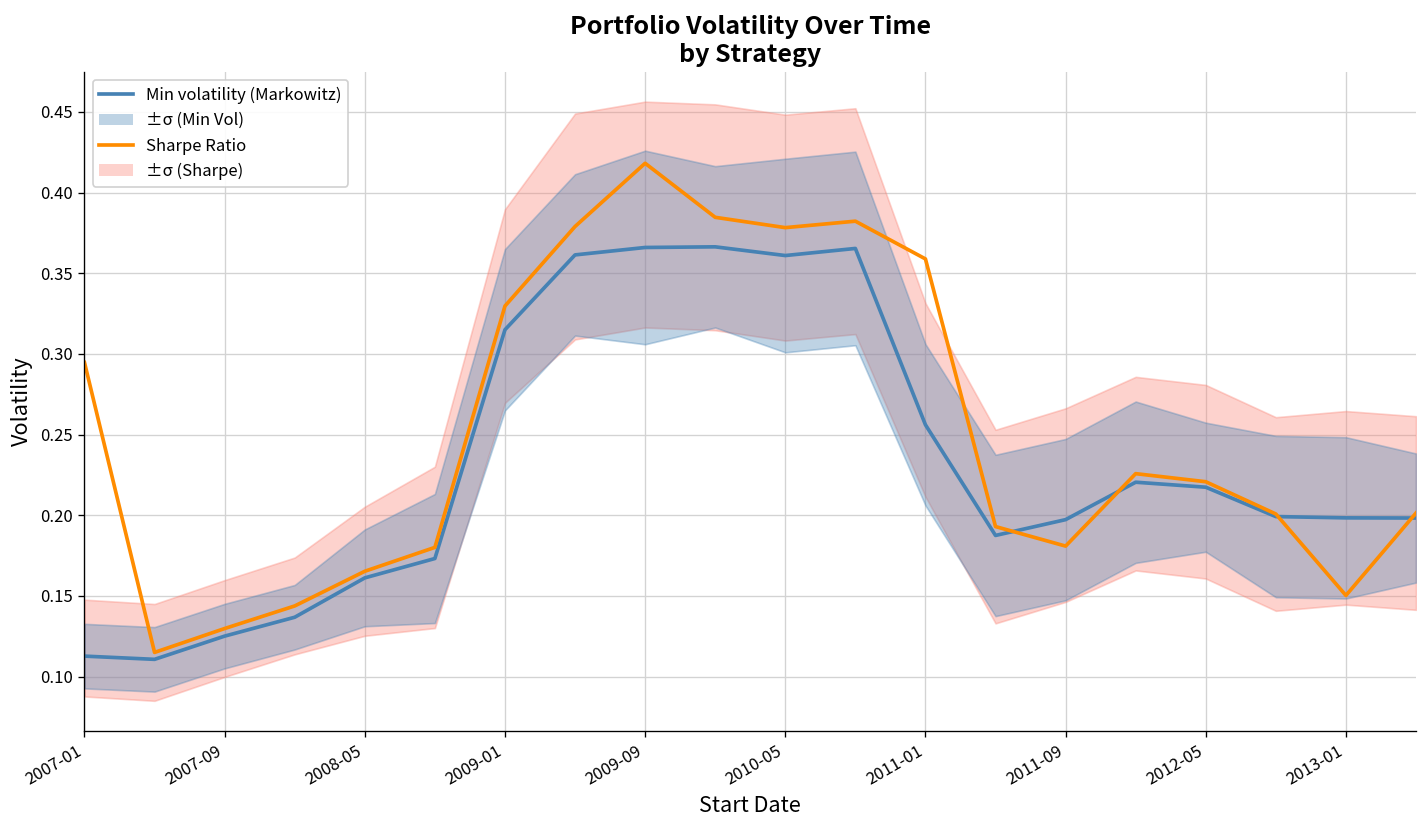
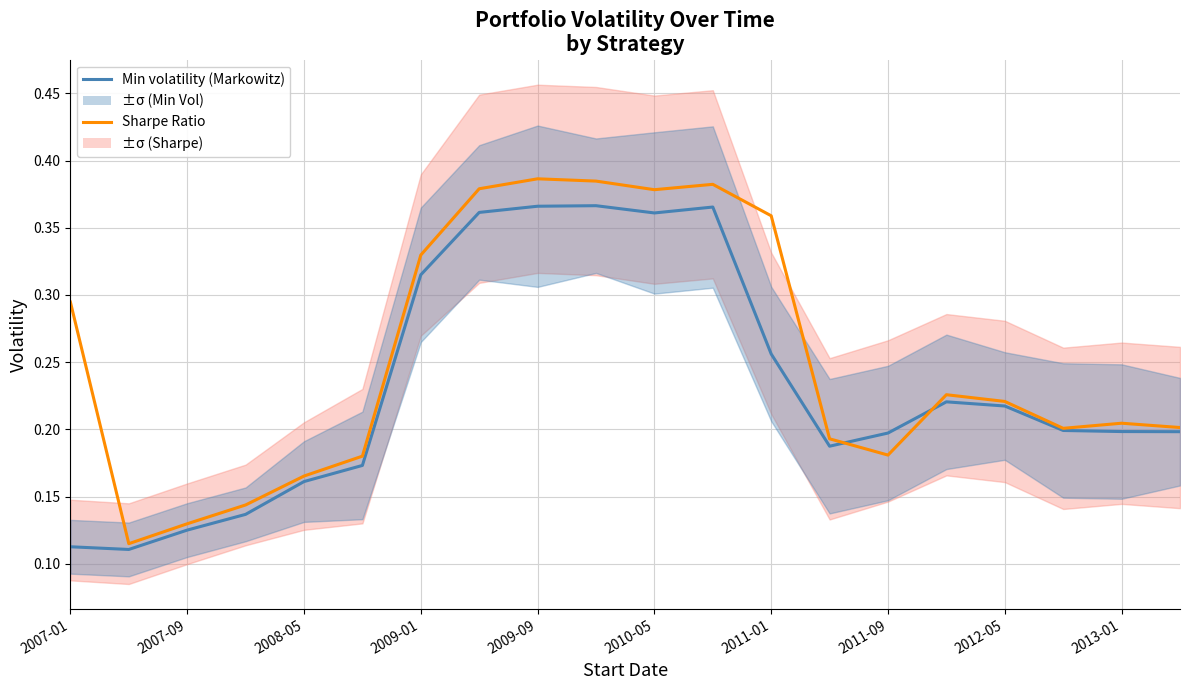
  {
    "Sharpe Ratio": {
      "2007-01": 0.295,
      "2007-09": 0.130,
      "2008-05": 0.165,
      "2009-01": 0.330,
-     "2009-09": 0.418,
+     "2009-09": 0.386,
      "2010-05": 0.378,
      "2011-01": 0.359,
      "2011-09": 0.181,
      "2012-05": 0.221,
-     "2013-01": 0.150
+     "2013-01": 0.205
    }
  }
